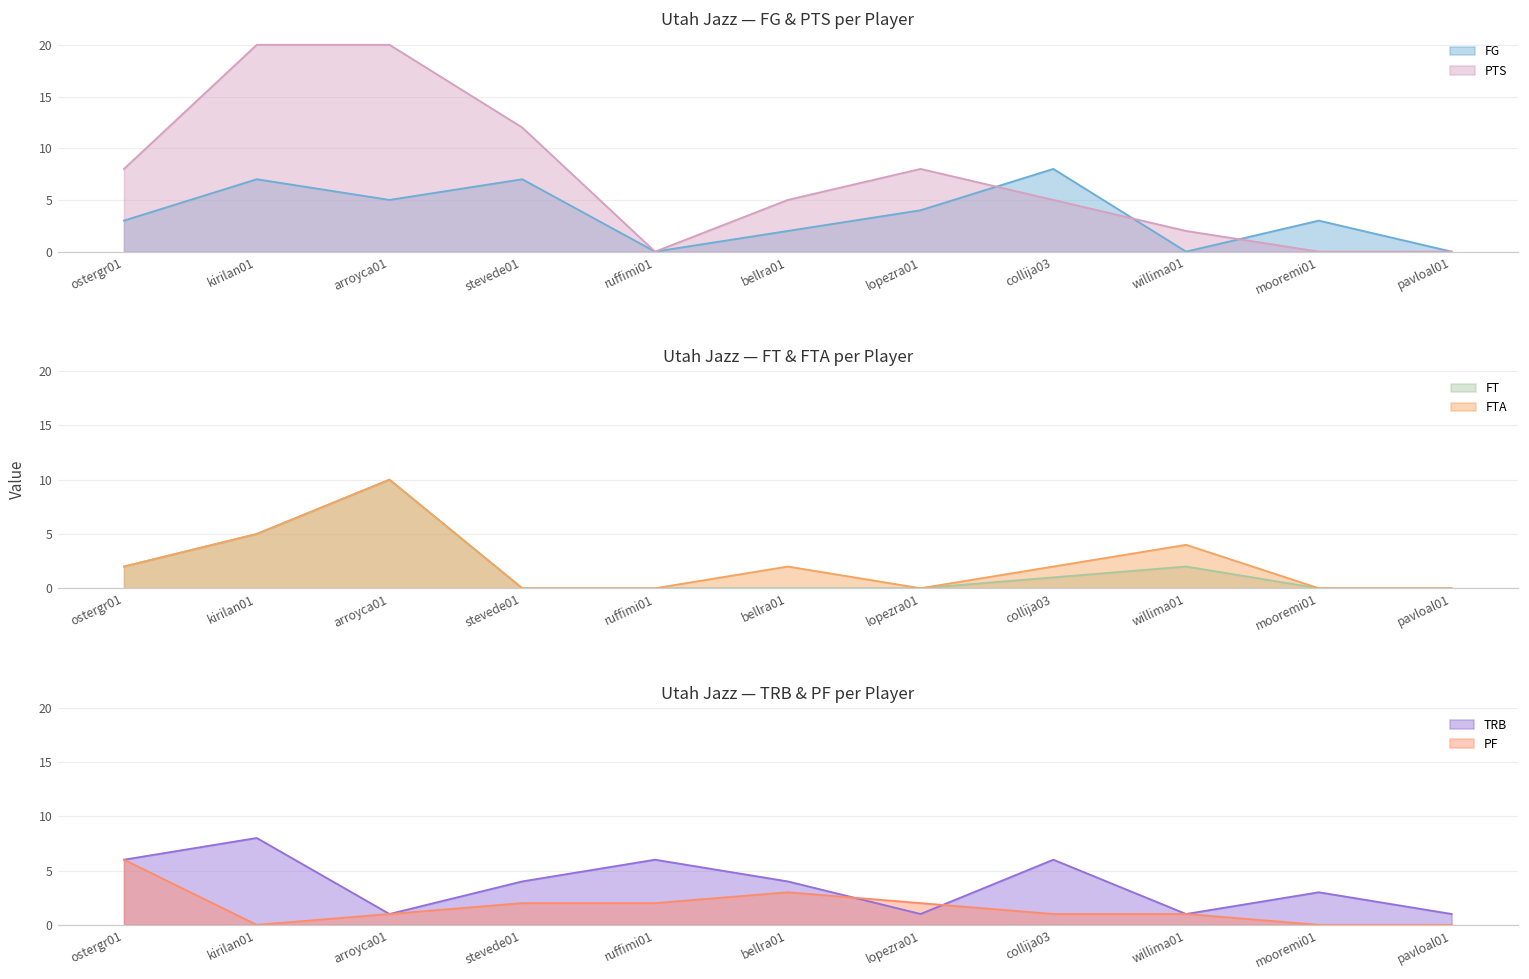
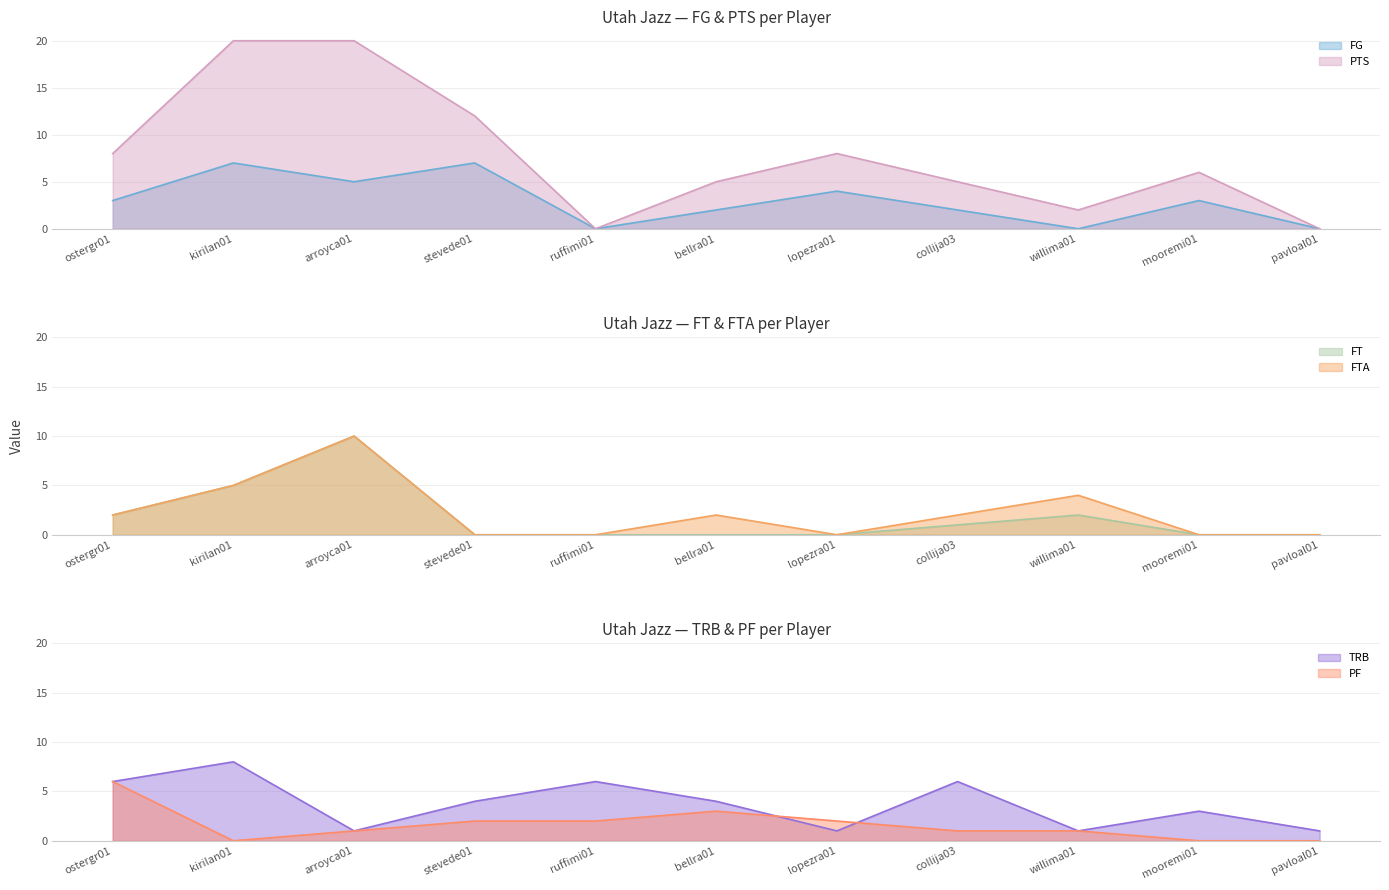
  {
    "Utah Jazz — FG & PTS per Player": {
      "FG": {
        "ostergr01": 3,
        "kirilan01": 7,
        "arroyca01": 5,
        "stevede01": 7,
        "bellra01": 2,
        "lopezra01": 4,
-       "collija03": 8,
+       "collija03": 2,
        "willima01": 0,
        "mooremi01": 3
      },
      "PTS": {
        "ostergr01": 8,
        "kirilan01": 20,
        "arroyca01": 20,
        "stevede01": 12,
        "bellra01": 5,
        "lopezra01": 8,
        "collija03": 5,
        "willima01": 2,
-       "mooremi01": 0
+       "mooremi01": 6
      }
    },
    "Utah Jazz — FT & FTA per Player": {
      "FT": {
        "bellra01": 0,
        "collija03": 1,
        "willima01": 2
      },
      "FTA": {
        "bellra01": 2,
        "collija03": 2,
        "willima01": 4
      }
    },
    "Utah Jazz — TRB & PF per Player": {
      "TRB": {
        "kirilan01": 8,
        "stevede01": 4,
        "ruffimi01": 6,
        "bellra01": 4,
        "lopezra01": 1,
        "collija03": 6,
        "mooremi01": 3,
        "pavloal01": 1
      },
      "PF": {
        "kirilan01": 0,
        "stevede01": 2,
        "ruffimi01": 2,
        "bellra01": 3,
        "lopezra01": 2,
        "collija03": 1,
        "mooremi01": 0,
        "pavloal01": 0
      }
    }
  }
